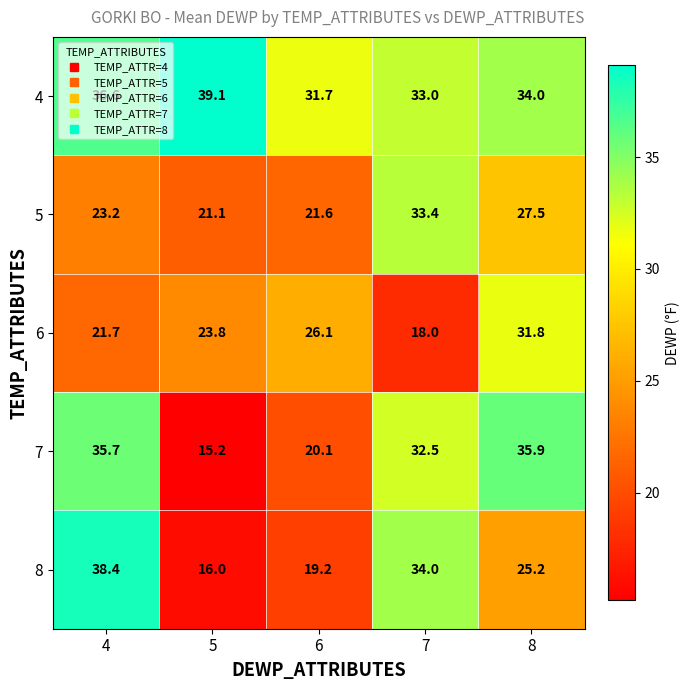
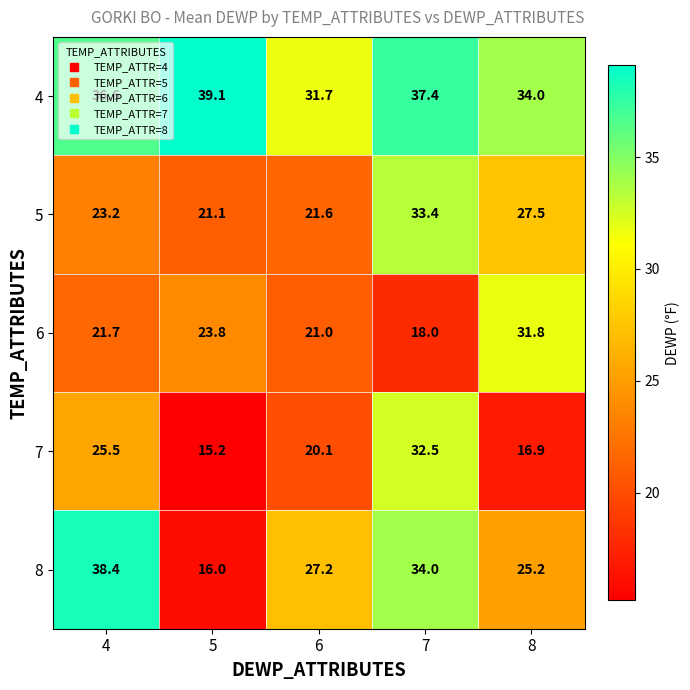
  {
    "4": {
      "5": 39.1,
      "6": 31.7,
-     "7": 33.0,
+     "7": 37.4,
      "8": 34.0
    },
    "5": {
      "4": 23.2,
      "5": 21.1,
      "6": 21.6,
      "7": 33.4,
      "8": 27.5
    },
    "6": {
      "4": 21.7,
      "5": 23.8,
-     "6": 26.1,
+     "6": 21.0,
      "7": 18.0,
      "8": 31.8
    },
    "7": {
-     "4": 35.7,
+     "4": 25.5,
      "5": 15.2,
      "6": 20.1,
      "7": 32.5,
-     "8": 35.9
+     "8": 16.9
    },
    "8": {
      "4": 38.4,
      "5": 16.0,
-     "6": 19.2,
+     "6": 27.2,
      "7": 34.0,
      "8": 25.2
    }
  }
